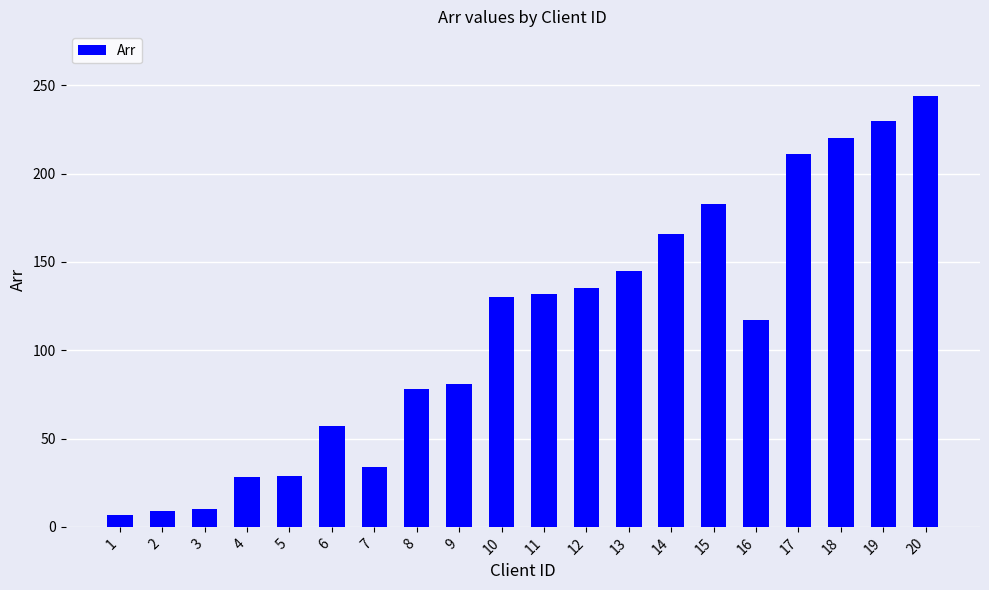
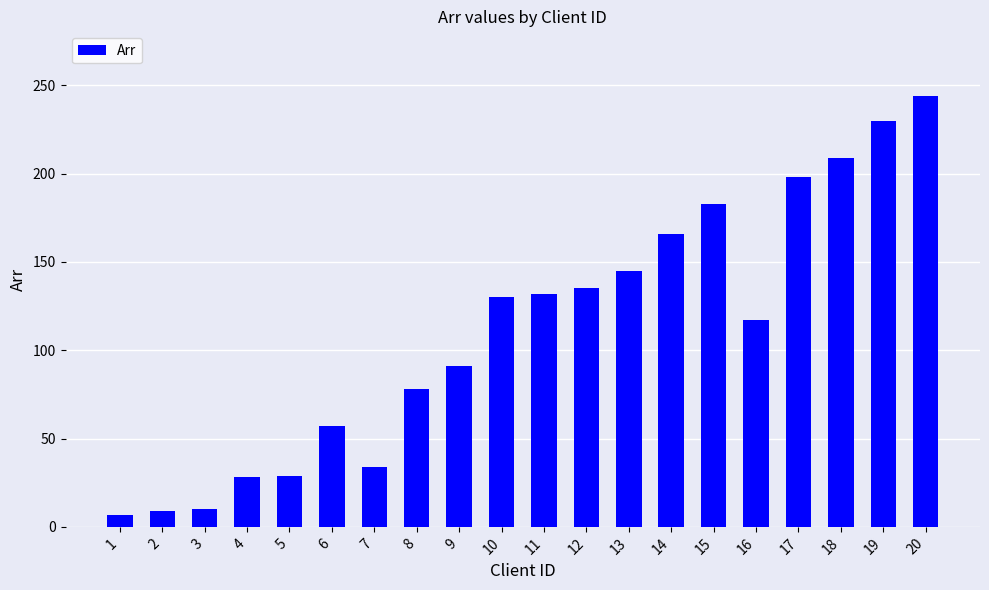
  {
    "1": 7,
    "2": 9,
    "3": 10,
    "4": 28,
    "5": 29,
    "6": 57,
    "7": 34,
    "8": 78,
-   "9": 81,
+   "9": 91,
    "10": 130,
    "11": 132,
    "12": 135,
    "13": 145,
    "14": 166,
    "15": 183,
    "16": 117,
-   "17": 211,
-   "18": 220,
+   "17": 198,
+   "18": 209,
    "19": 230,
    "20": 244
  }
